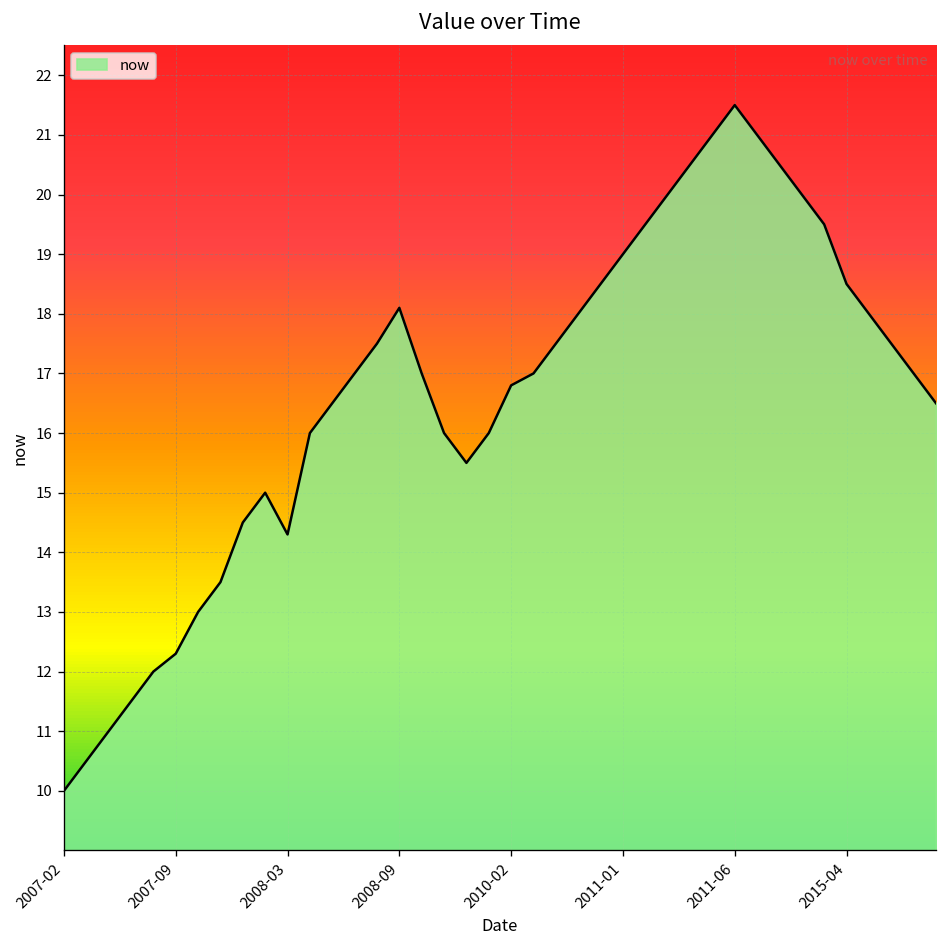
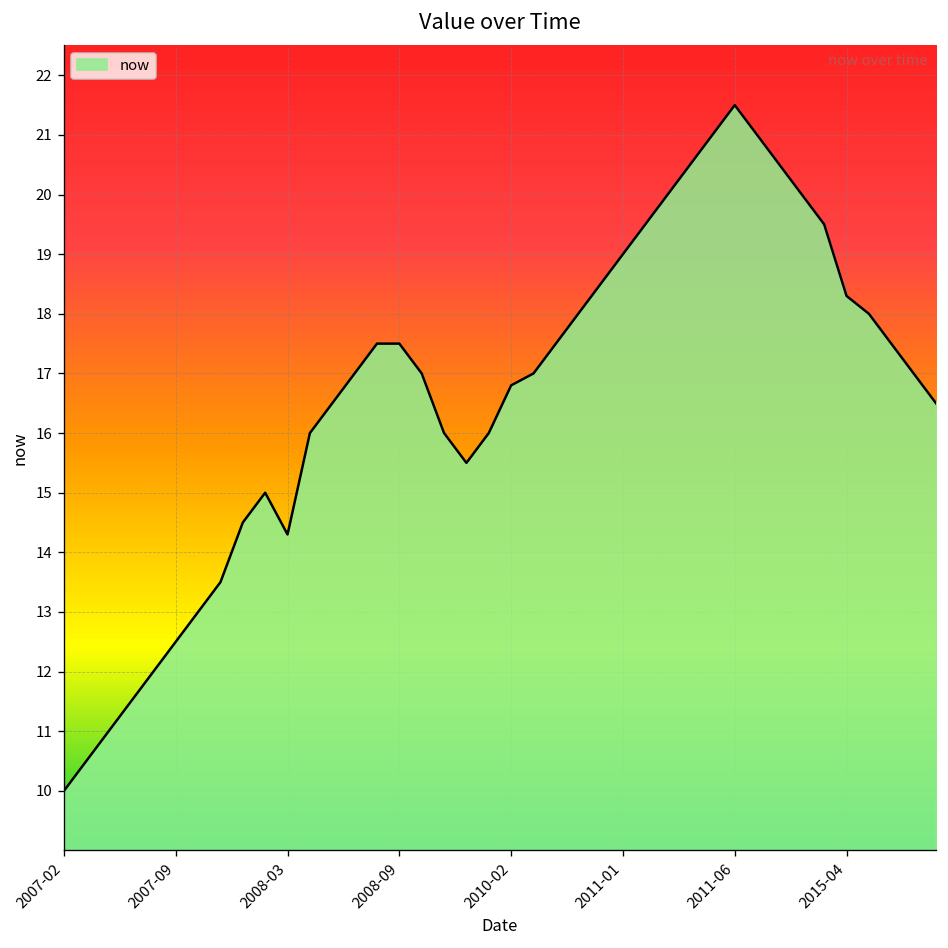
  {
    "2007-02": 10.0,
-   "2007-09": 12.3,
+   "2007-09": 12.5,
    "2008-03": 14.3,
-   "2008-09": 18.1,
+   "2008-09": 17.5,
    "2010-02": 16.8,
    "2011-01": 19.0,
    "2011-06": 21.5,
-   "2015-04": 18.5
+   "2015-04": 18.3
  }
